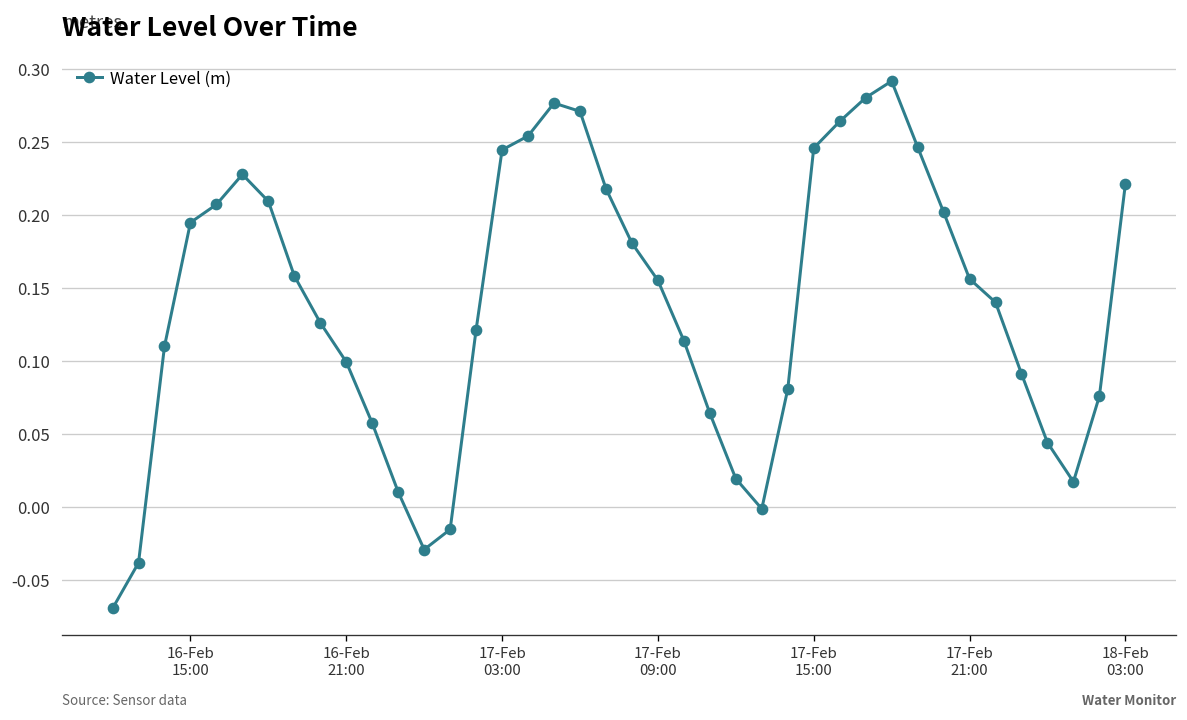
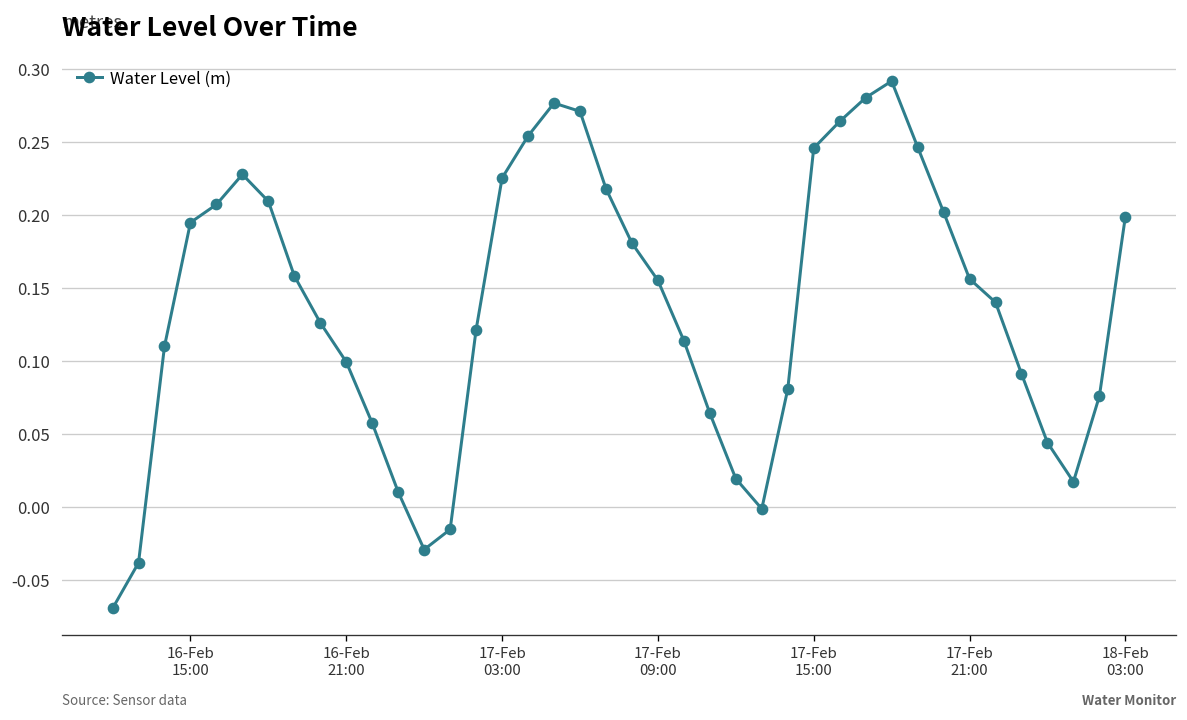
  {
    "16-Feb 15:00": 0.195,
    "16-Feb 21:00": 0.099,
-   "17-Feb 03:00": 0.245,
+   "17-Feb 03:00": 0.225,
    "17-Feb 09:00": 0.155,
    "17-Feb 15:00": 0.246,
    "17-Feb 21:00": 0.156,
-   "18-Feb 03:00": 0.221
+   "18-Feb 03:00": 0.199
  }
